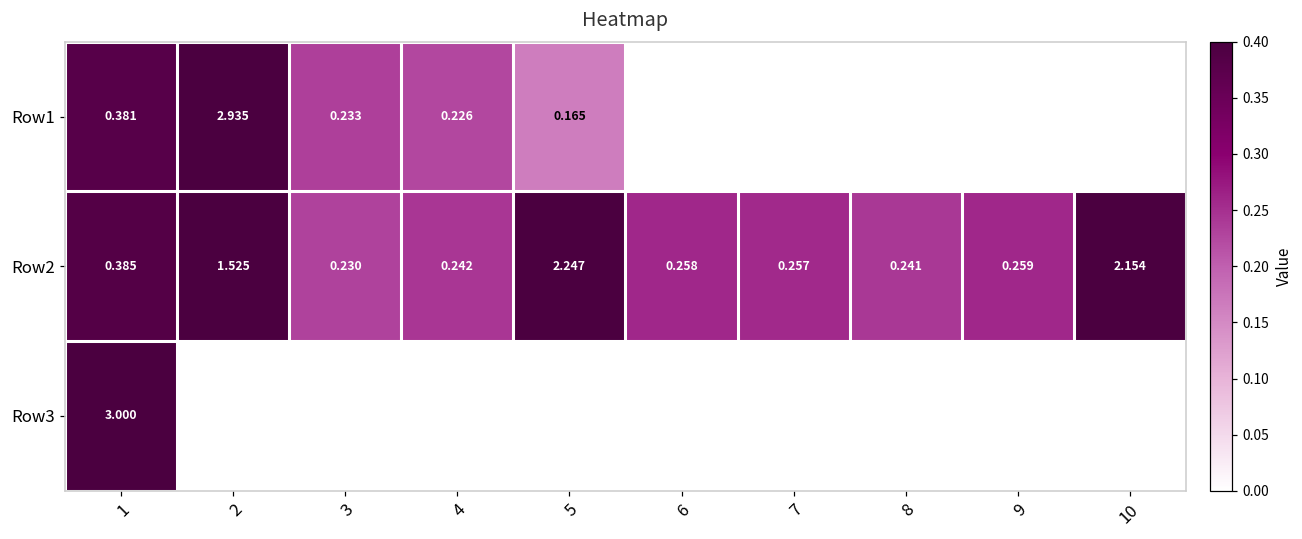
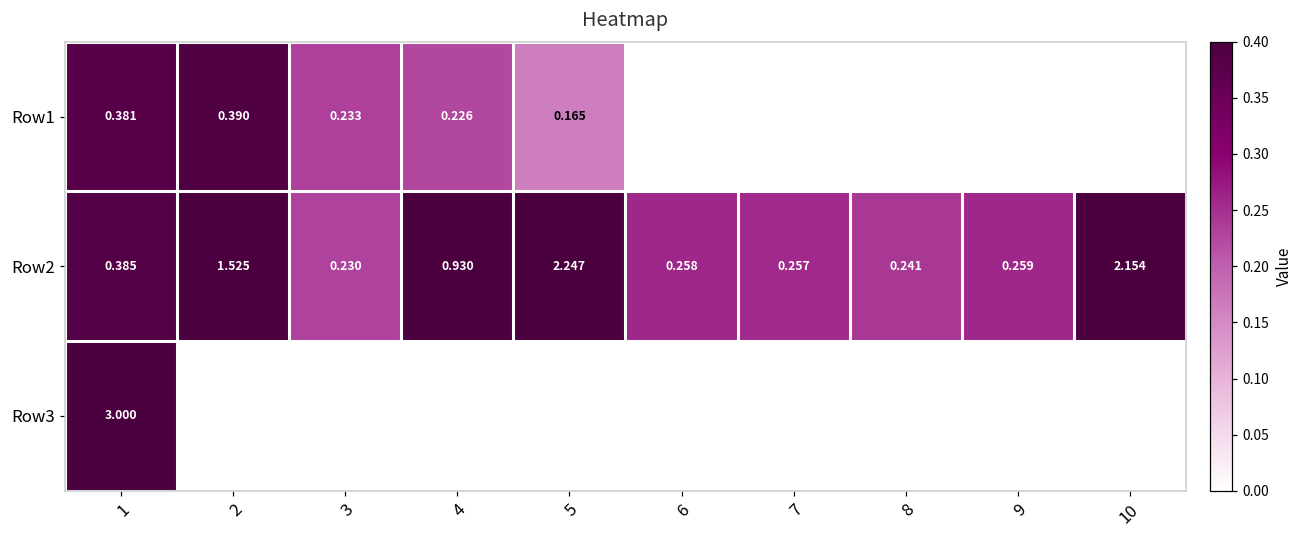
  {
    "Row1": {
      "1": 0.381,
-     "2": 2.935,
+     "2": 0.390,
      "3": 0.233,
      "4": 0.226,
      "5": 0.165
    },
    "Row2": {
      "1": 0.385,
      "2": 1.525,
      "3": 0.230,
-     "4": 0.242,
+     "4": 0.930,
      "5": 2.247,
      "6": 0.258,
      "7": 0.257,
      "8": 0.241,
      "9": 0.259,
      "10": 2.154
    },
    "Row3": {
      "1": 3.000
    }
  }
